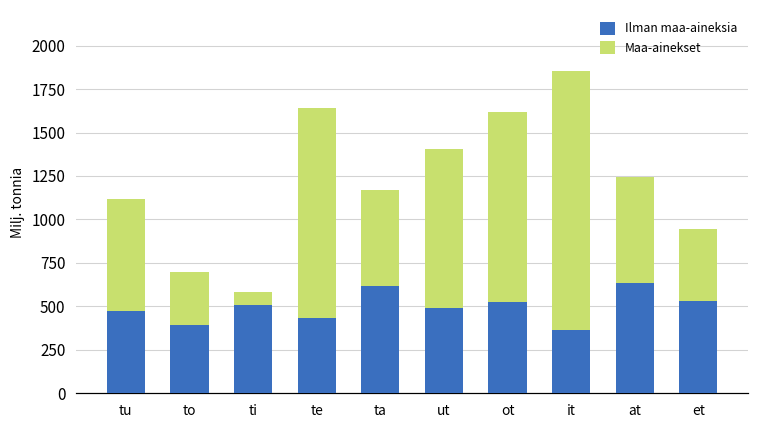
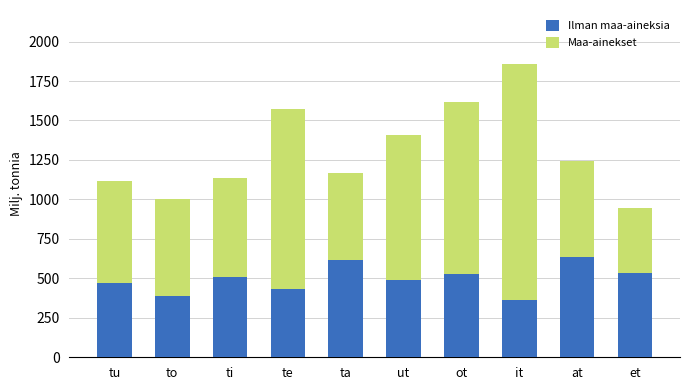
  {
    "Ilman maa-aineksia": {
      "tu": 470,
      "to": 390,
      "ti": 510,
      "te": 430,
      "ta": 620,
      "ut": 490,
      "ot": 520,
      "it": 360,
      "at": 640,
      "et": 530
    },
    "Maa-ainekset": {
      "tu": 650,
-     "to": 310,
-     "ti": 70,
-     "te": 1210,
+     "to": 610,
+     "ti": 630,
+     "te": 1140,
      "ta": 550,
      "ut": 920,
      "ot": 1090,
      "it": 1490,
      "at": 610,
      "et": 410
    }
  }
